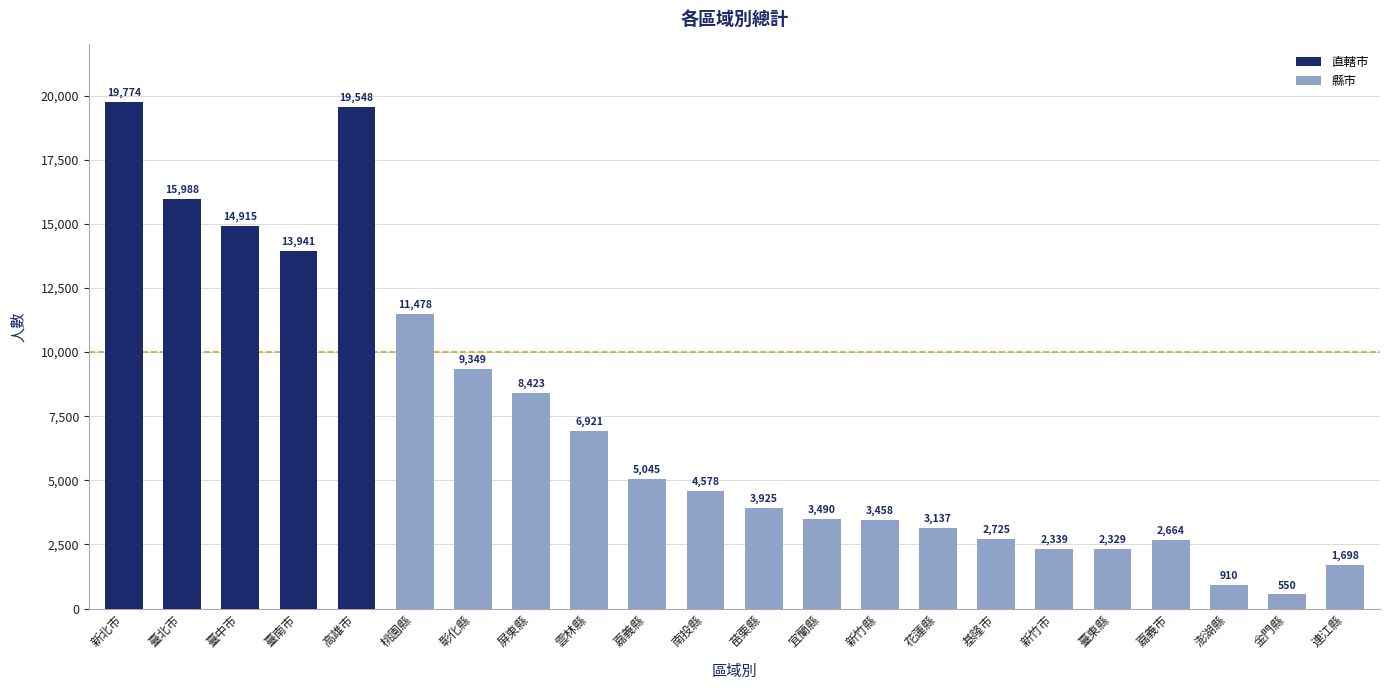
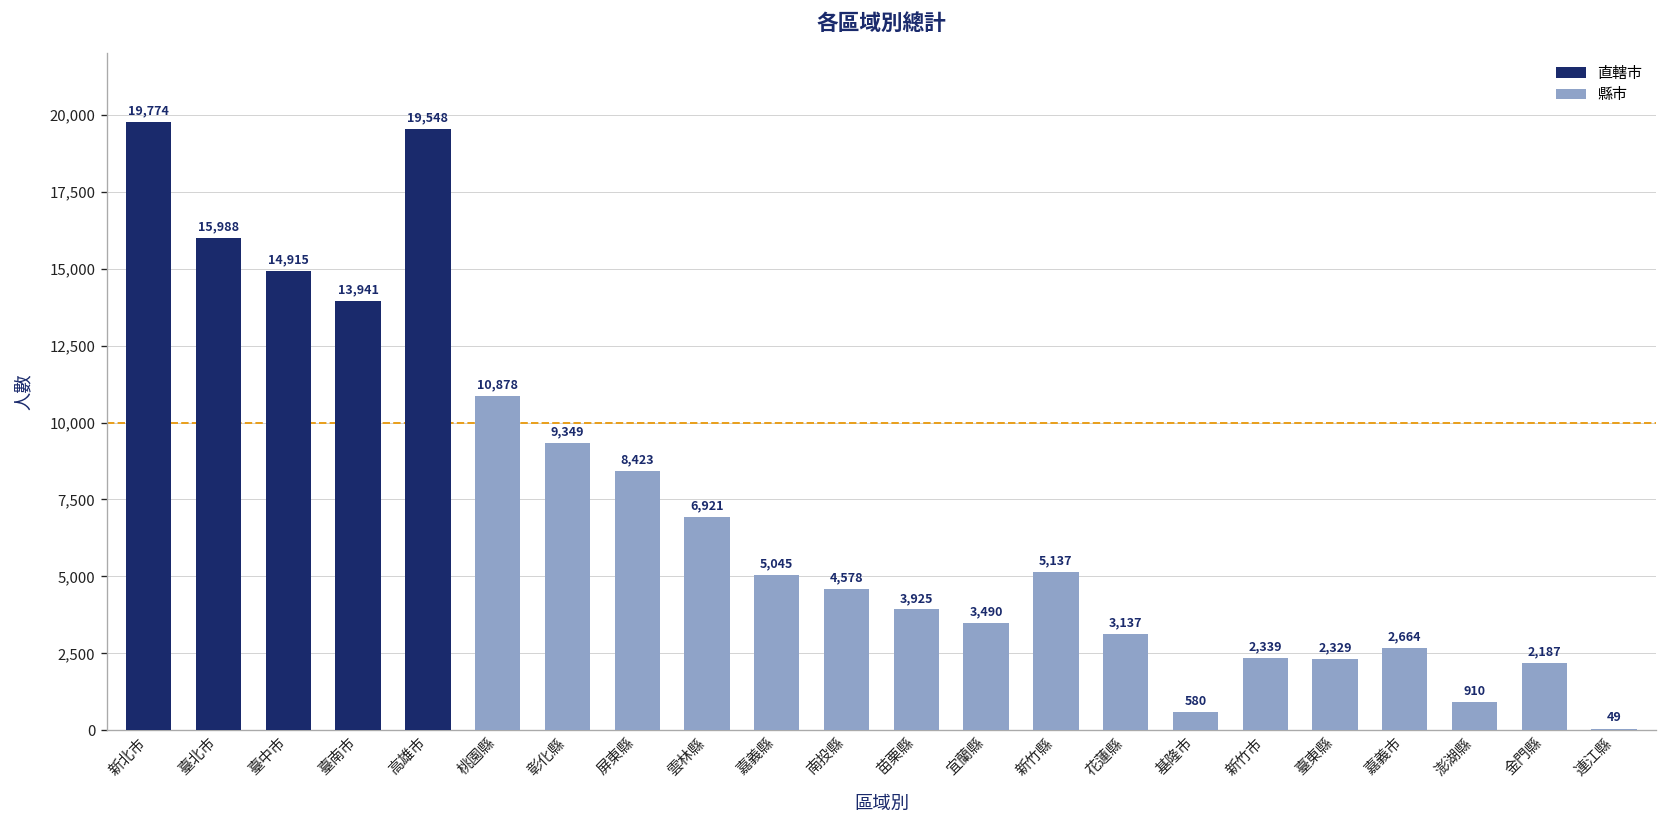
  {
    "新北市": "19,774",
    "臺北市": "15,988",
    "臺中市": "14,915",
    "臺南市": "13,941",
    "高雄市": "19,548",
-   "桃園縣": "11,478",
+   "桃園縣": "10,878",
    "彰化縣": "9,349",
    "屏東縣": "8,423",
    "雲林縣": "6,921",
    "嘉義縣": "5,045",
    "南投縣": "4,578",
    "苗栗縣": "3,925",
    "宜蘭縣": "3,490",
-   "新竹縣": "3,458",
+   "新竹縣": "5,137",
    "花蓮縣": "3,137",
-   "基隆市": "2,725",
+   "基隆市": "580",
    "新竹市": "2,339",
    "臺東縣": "2,329",
    "嘉義市": "2,664",
    "澎湖縣": "910",
-   "金門縣": "550",
-   "連江縣": "1,698"
+   "金門縣": "2,187",
+   "連江縣": "49"
  }
